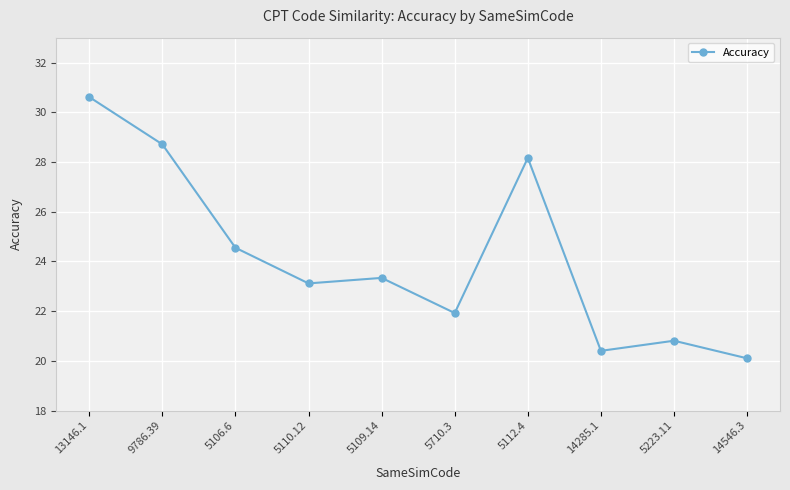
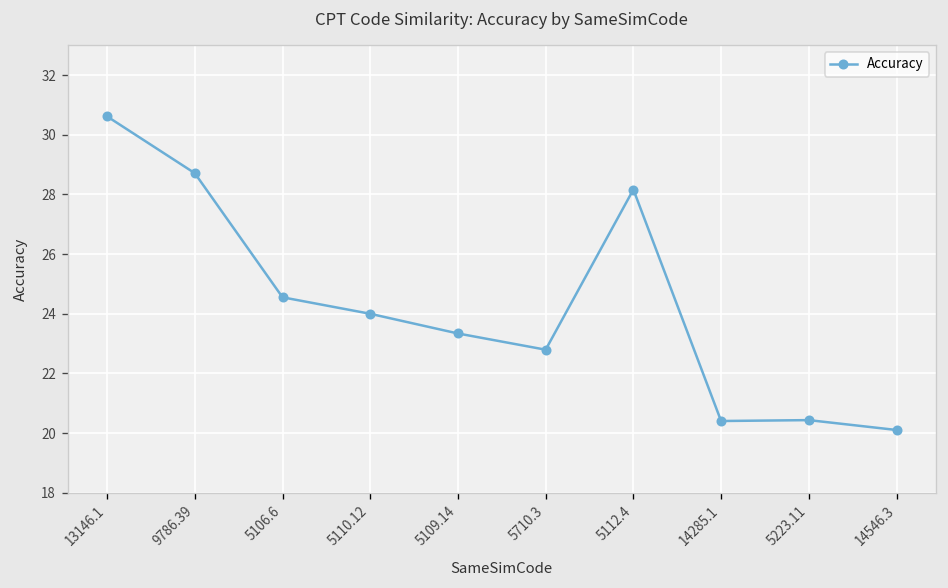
  {
    "13146.1": 30.6,
    "9786.39": 28.7,
    "5106.6": 24.6,
-   "5110.12": 23.1,
+   "5110.12": 24.0,
    "5109.14": 23.3,
-   "5710.3": 21.9,
+   "5710.3": 22.8,
    "5112.4": 28.2,
    "14285.1": 20.4,
-   "5223.11": 20.8,
+   "5223.11": 20.4,
    "14546.3": 20.1
  }
